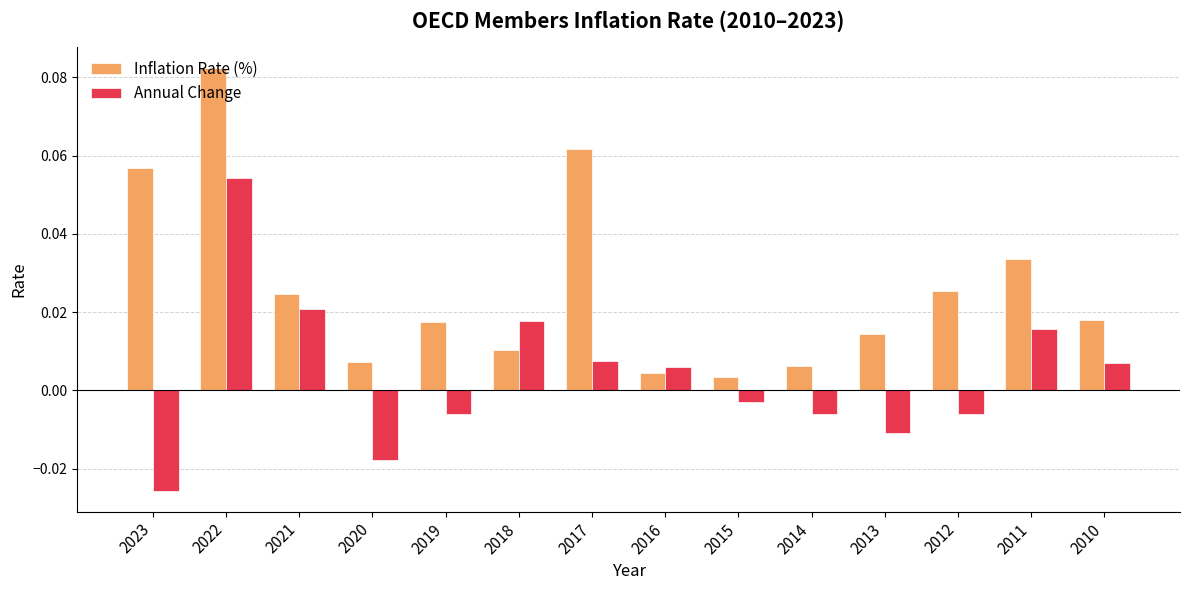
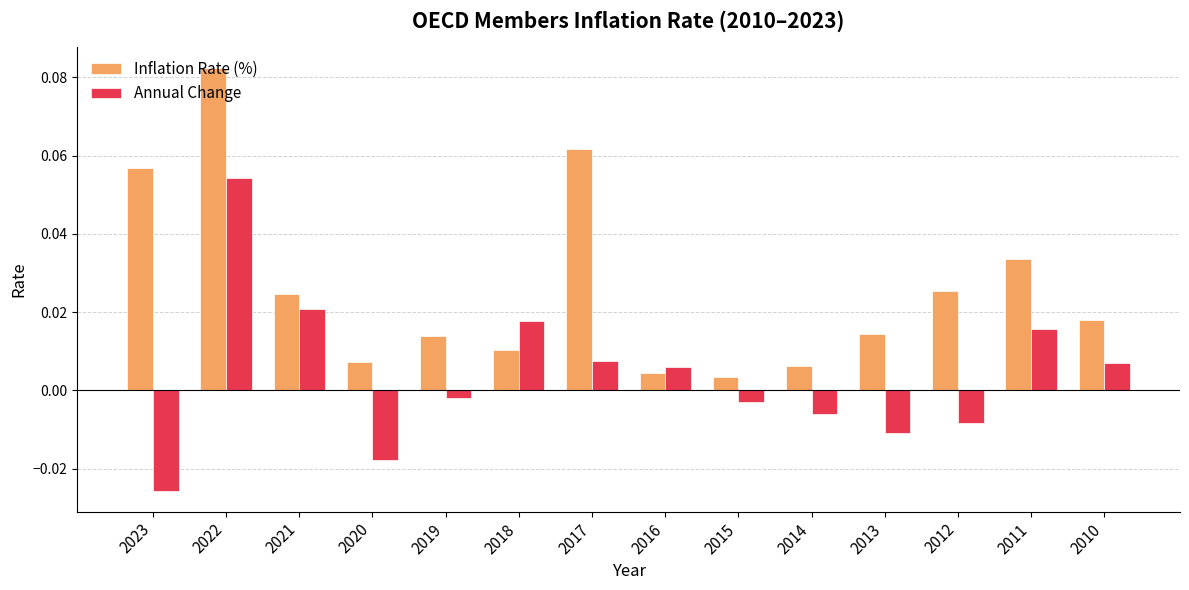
  {
    "Inflation Rate (%)": {
      "2023": 0.057,
      "2022": 0.082,
      "2021": 0.025,
      "2020": 0.007,
-     "2019": 0.017,
+     "2019": 0.014,
      "2018": 0.010,
      "2017": 0.062,
      "2016": 0.004,
      "2015": 0.003,
      "2014": 0.006,
      "2013": 0.015,
      "2012": 0.025,
      "2011": 0.034,
      "2010": 0.018
    },
    "Annual Change": {
      "2023": -0.026,
      "2022": 0.054,
      "2021": 0.021,
      "2020": -0.018,
-     "2019": -0.006,
+     "2019": -0.002,
      "2018": 0.018,
      "2017": 0.008,
      "2016": 0.006,
      "2015": -0.003,
      "2014": -0.006,
      "2013": -0.011,
-     "2012": -0.006,
+     "2012": -0.008,
      "2011": 0.016,
      "2010": 0.007
    }
  }
